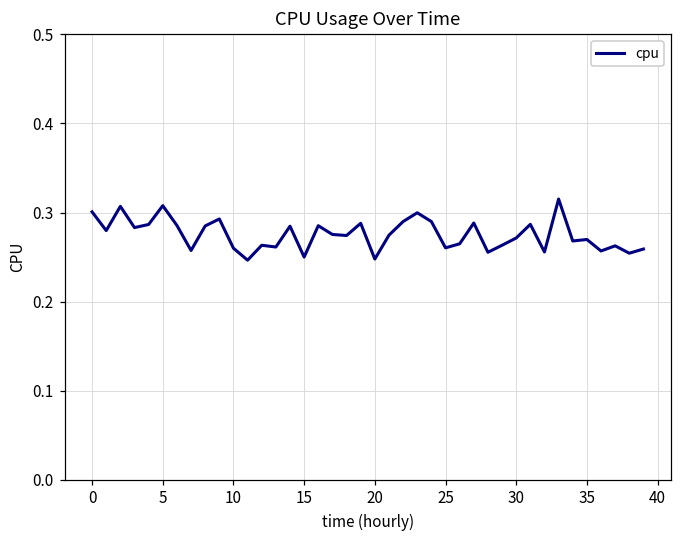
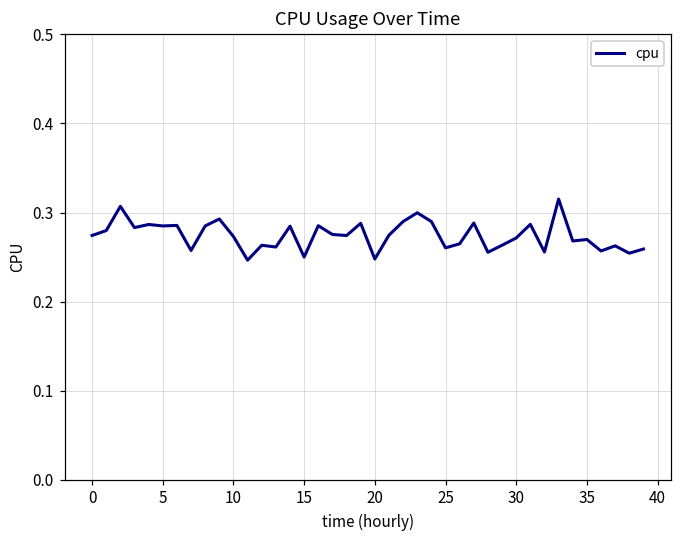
  {
-   "0": 0.30,
-   "5": 0.31,
-   "10": 0.26,
+   "0": 0.27,
+   "5": 0.28,
+   "10": 0.27,
    "15": 0.25,
    "20": 0.25,
    "25": 0.26,
    "30": 0.27,
    "35": 0.27
  }
